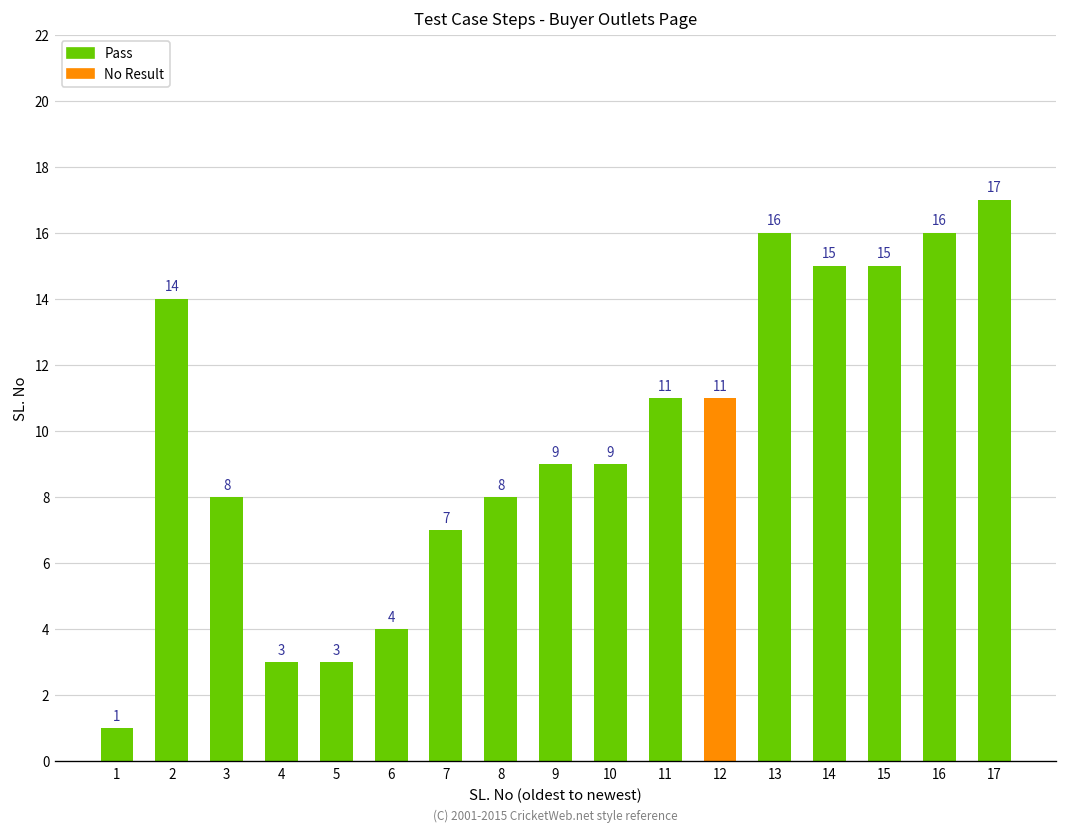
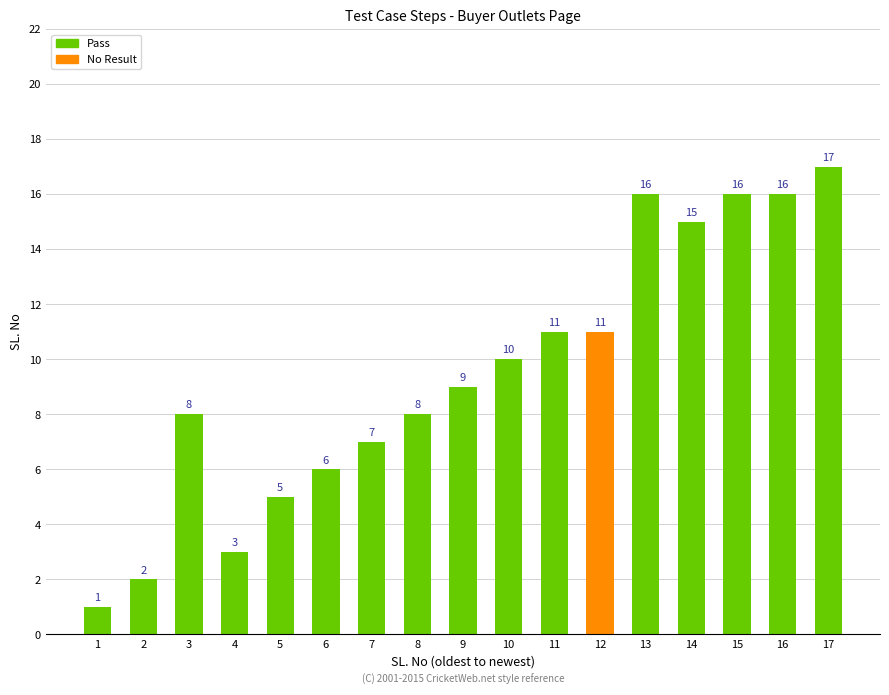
  {
    "1": 1,
-   "2": 14,
+   "2": 2,
    "3": 8,
    "4": 3,
-   "5": 3,
-   "6": 4,
+   "5": 5,
+   "6": 6,
    "7": 7,
    "8": 8,
    "9": 9,
-   "10": 9,
+   "10": 10,
    "11": 11,
    "12": 11,
    "13": 16,
    "14": 15,
-   "15": 15,
+   "15": 16,
    "16": 16,
    "17": 17
  }
